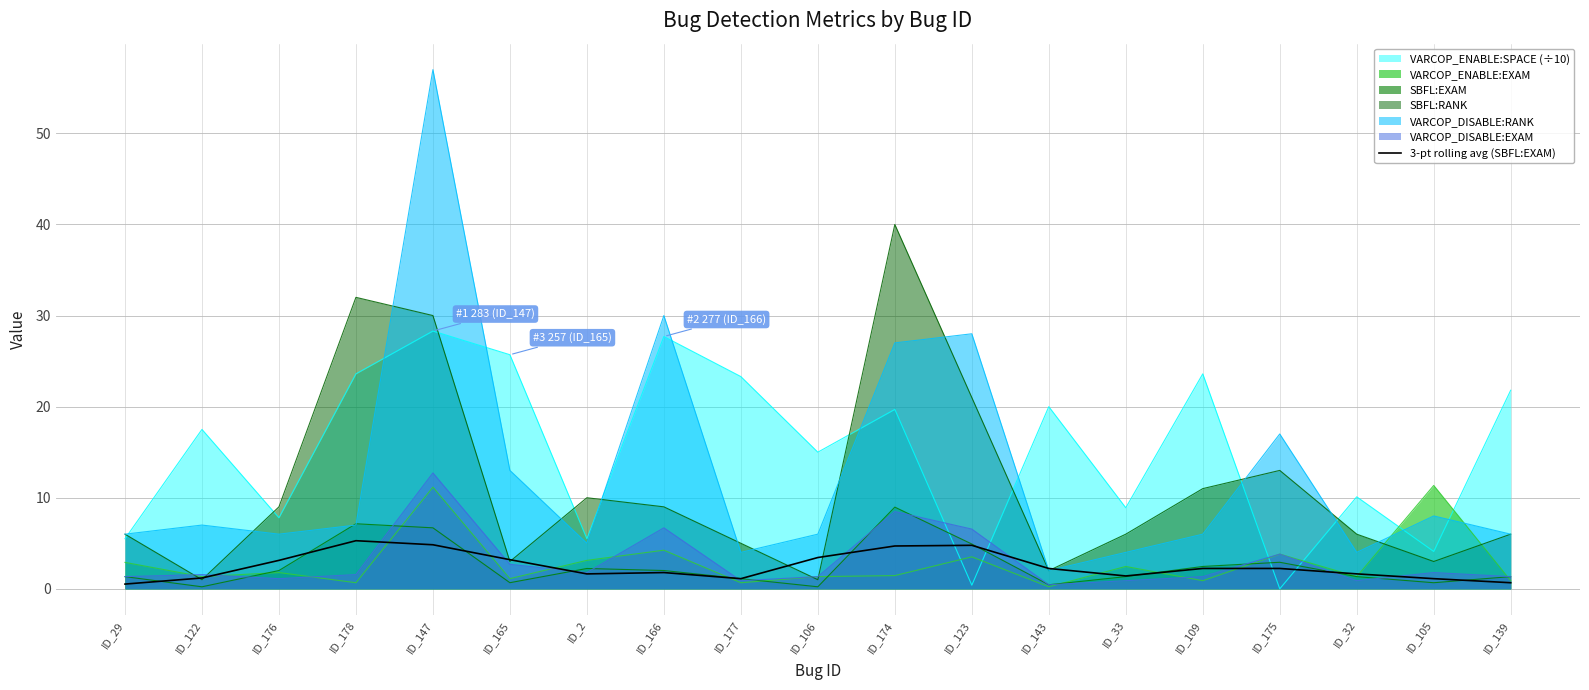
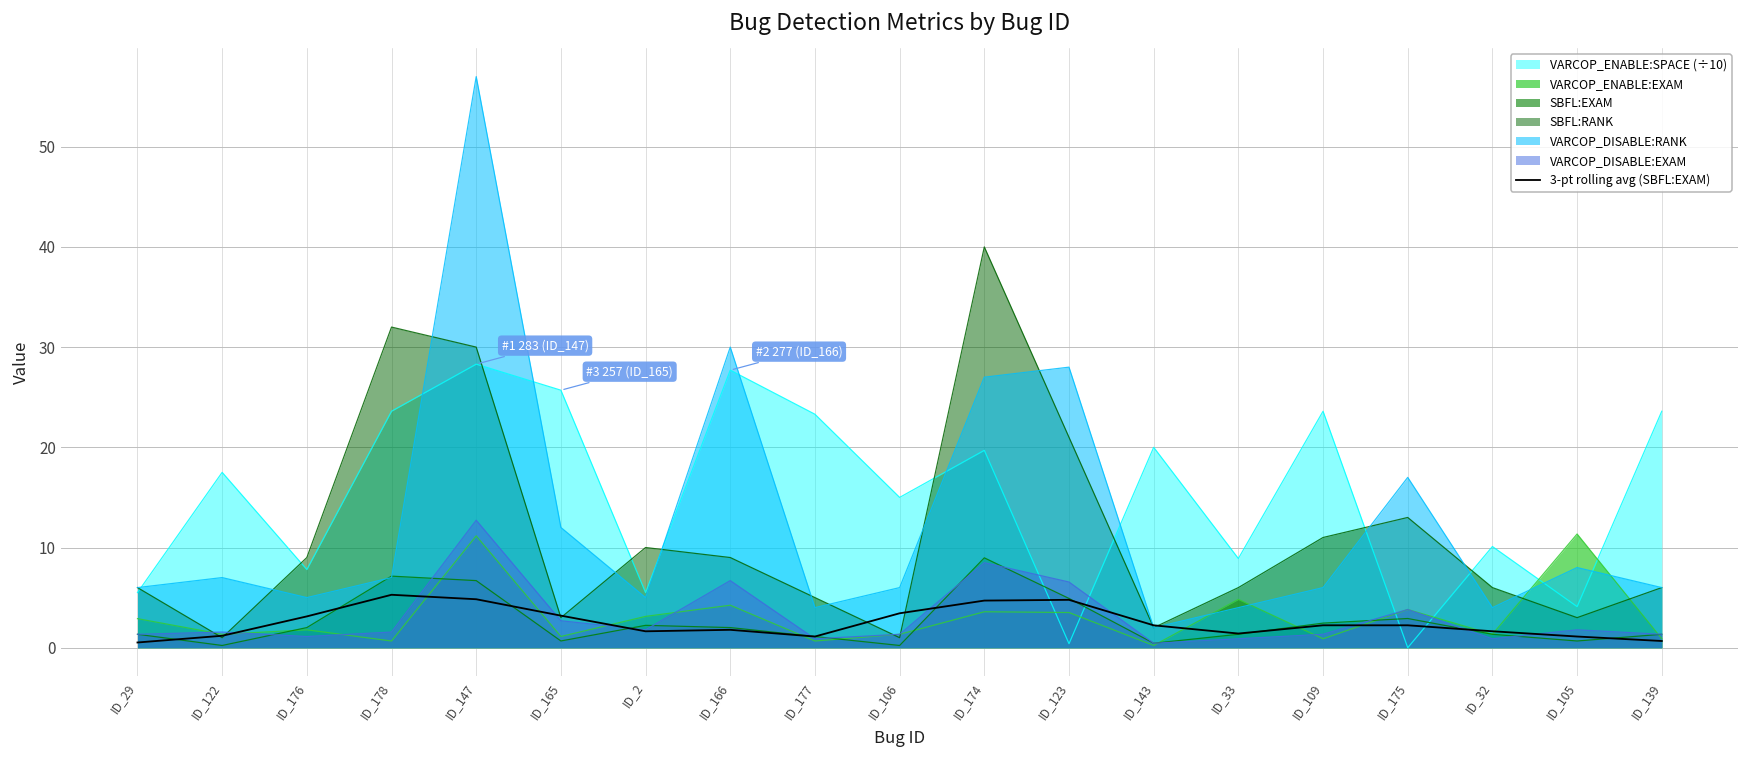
  {
    "VARCOP_ENABLE:SPACE (÷10)": {
      "ID_29": 6,
      "ID_122": 18,
      "ID_176": 8,
      "ID_178": 24,
      "ID_2": 6,
      "ID_177": 23,
      "ID_106": 15,
      "ID_174": 20,
      "ID_123": 0,
      "ID_143": 20,
      "ID_33": 9,
      "ID_109": 24,
      "ID_175": 0,
      "ID_32": 10,
      "ID_105": 4,
-     "ID_139": 22
+     "ID_139": 24
    },
    "VARCOP_ENABLE:EXAM": {
      "ID_29": 3,
      "ID_178": 1,
      "ID_147": 11,
      "ID_165": 1,
      "ID_2": 3,
      "ID_166": 4,
-     "ID_174": 1,
+     "ID_174": 4,
      "ID_123": 4,
-     "ID_33": 2,
+     "ID_33": 5,
      "ID_109": 1,
      "ID_105": 11
    },
    "VARCOP_DISABLE:RANK": {
      "ID_122": 7,
-     "ID_176": 6,
+     "ID_176": 5,
      "ID_147": 57,
-     "ID_165": 13,
+     "ID_165": 12,
      "ID_2": 5,
      "ID_177": 4,
      "ID_106": 6,
      "ID_174": 27,
      "ID_123": 28,
      "ID_33": 4,
      "ID_109": 6,
      "ID_175": 17,
      "ID_32": 4,
      "ID_105": 8
    },
    "VARCOP_DISABLE:EXAM": {
      "ID_176": 1,
      "ID_178": 2,
      "ID_147": 13,
      "ID_165": 3,
      "ID_166": 7,
      "ID_174": 8,
      "ID_123": 7,
      "ID_33": 1,
      "ID_109": 1,
      "ID_32": 1,
      "ID_105": 2
    },
    "3-pt rolling avg (SBFL:EXAM)": {
      "ID_29": 1,
      "ID_176": 3,
      "ID_178": 5,
      "ID_147": 5,
      "ID_106": 3,
      "ID_174": 5,
      "ID_175": 2,
      "ID_32": 2,
      "ID_105": 1
    }
  }
